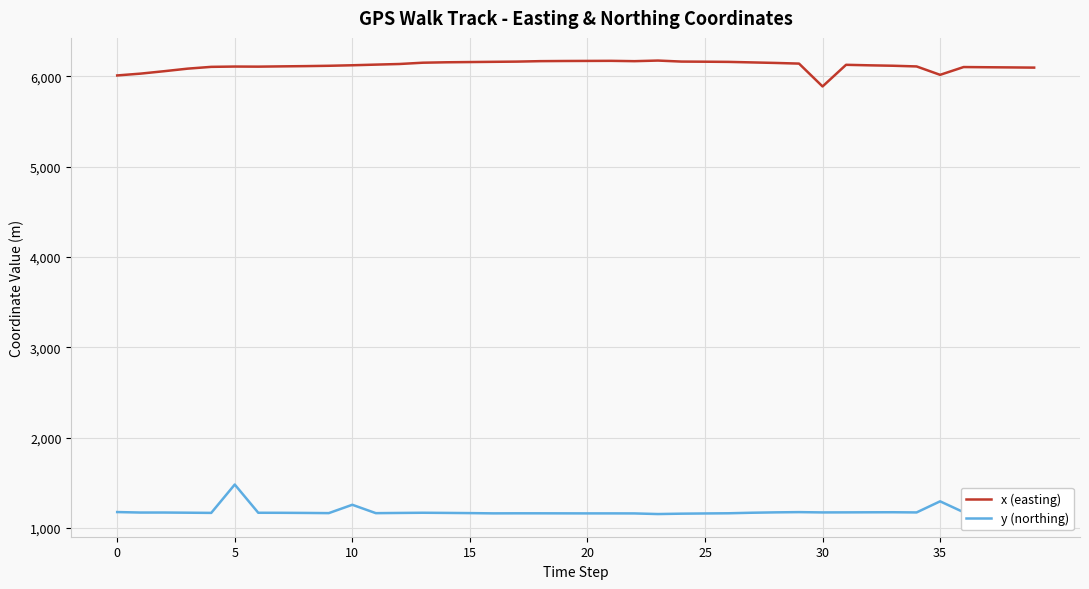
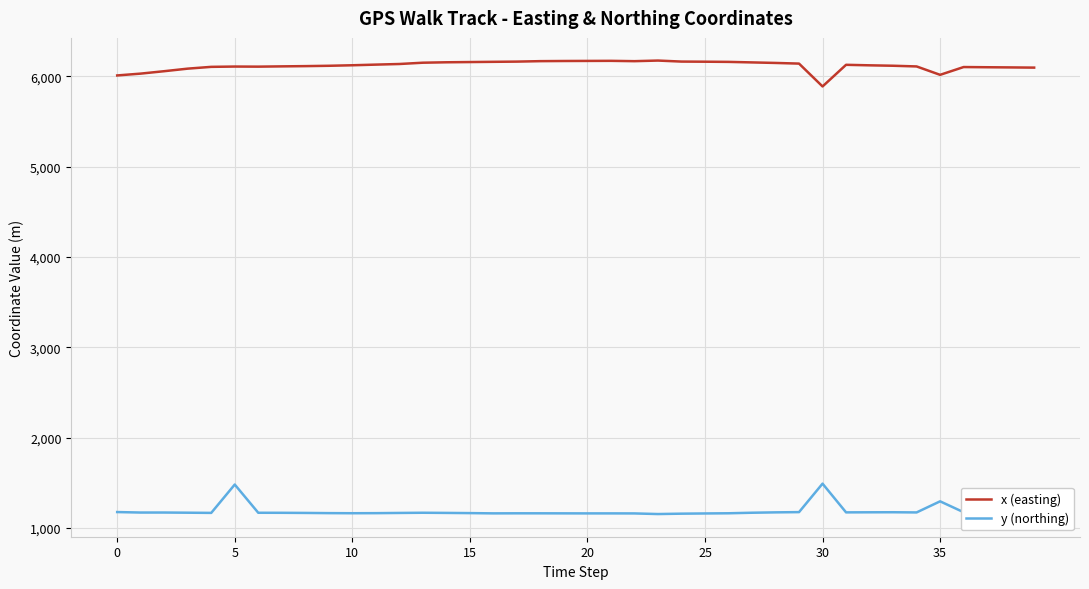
  {
    "x (easting)": {
      "0": "6,000",
      "5": "6,100",
      "10": "6,100",
      "15": "6,200",
      "20": "6,200",
      "25": "6,200",
      "30": "5,900",
      "35": "6,000"
    },
    "y (northing)": {
      "0": "1,200",
      "5": "1,500",
-     "10": "1,300",
+     "10": "1,200",
      "15": "1,200",
      "20": "1,200",
      "25": "1,200",
-     "30": "1,200",
+     "30": "1,500",
      "35": "1,300"
    }
  }
